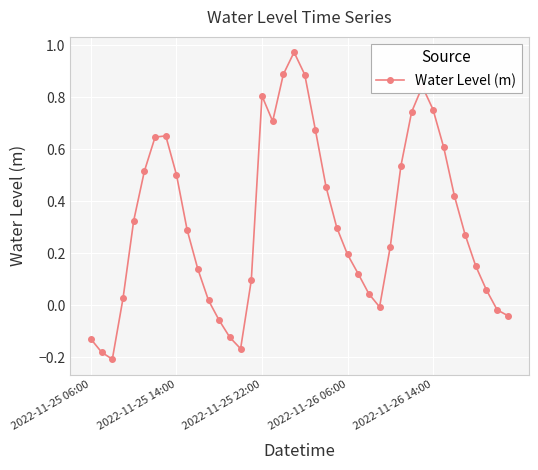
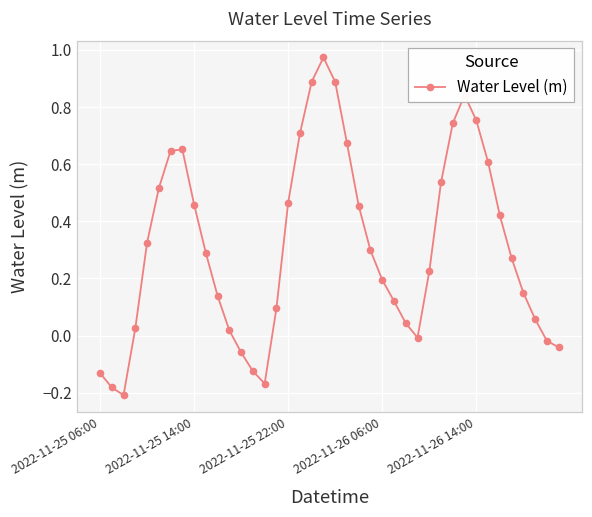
  {
    "2022-11-25 06:00": -0.13,
-   "2022-11-25 14:00": 0.50,
-   "2022-11-25 22:00": 0.81,
+   "2022-11-25 14:00": 0.46,
+   "2022-11-25 22:00": 0.47,
    "2022-11-26 06:00": 0.19,
    "2022-11-26 14:00": 0.75
  }
